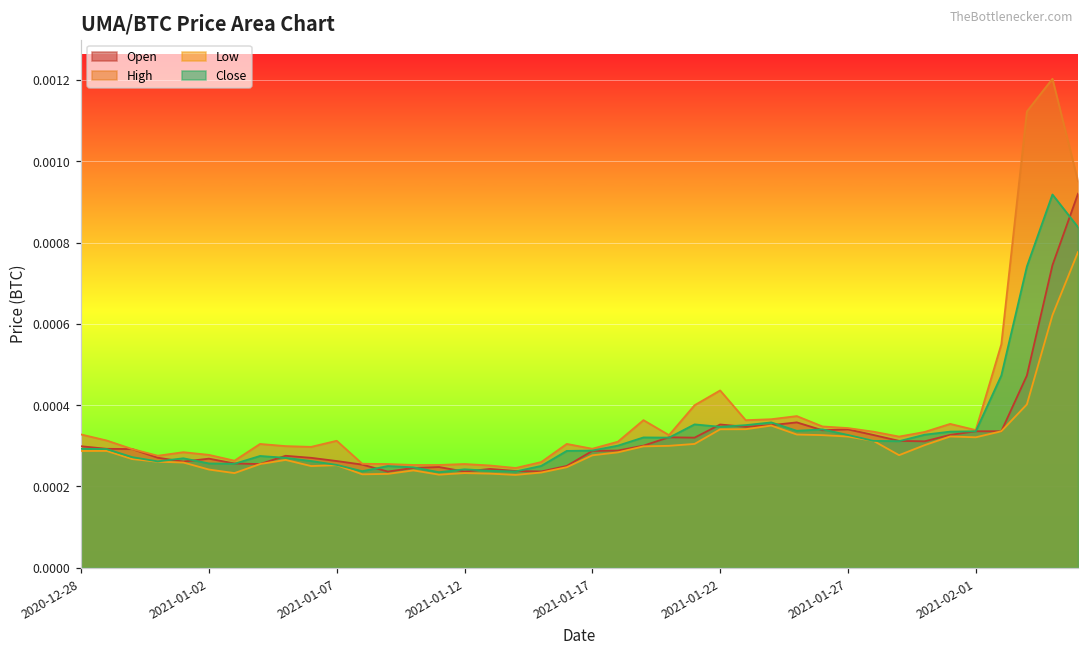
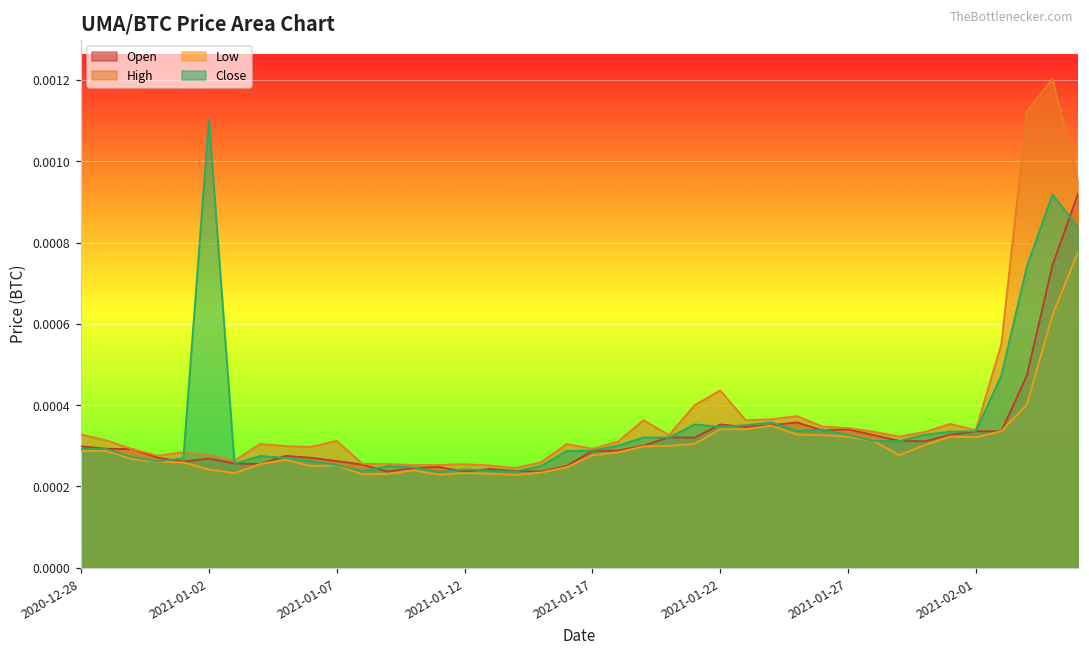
  {
    "Open": {
      "2021-01-02": 0.00027,
      "2021-01-07": 0.00026
    },
    "Close": {
-     "2021-01-02": 0.00026
+     "2021-01-02": 0.00110
    }
  }
